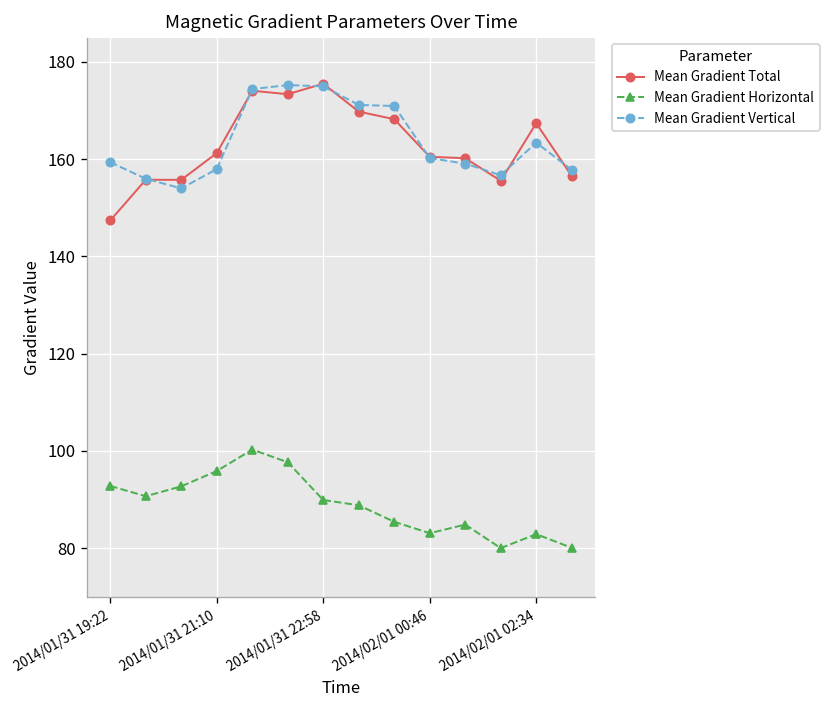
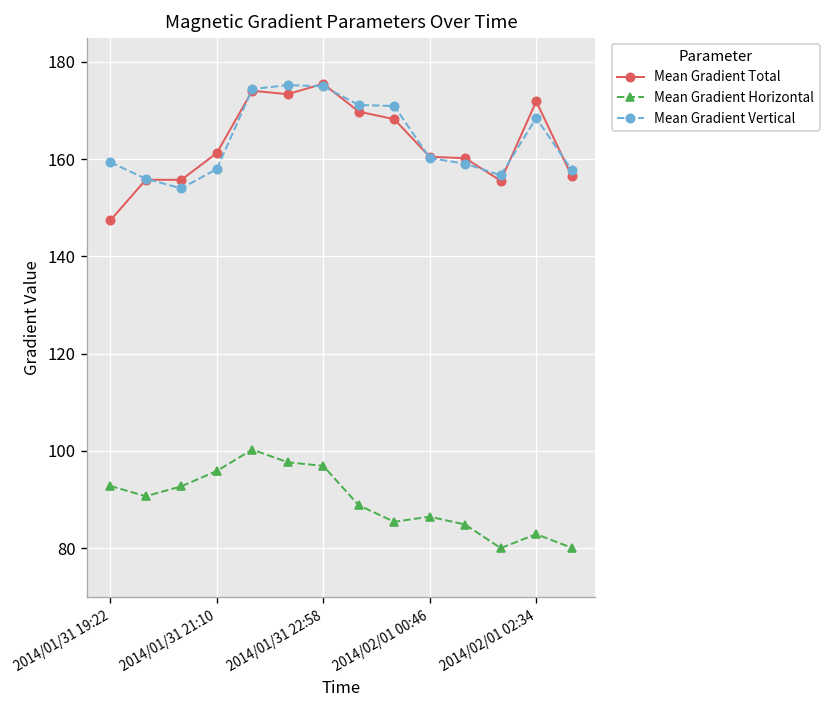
  {
    "Mean Gradient Total": {
      "2014/01/31 19:22": 147,
      "2014/01/31 21:10": 161,
-     "2014/02/01 02:34": 167
+     "2014/02/01 02:34": 172
    },
    "Mean Gradient Horizontal": {
      "2014/01/31 19:22": 93,
      "2014/01/31 21:10": 96,
-     "2014/01/31 22:58": 90,
-     "2014/02/01 00:46": 83,
+     "2014/01/31 22:58": 97,
+     "2014/02/01 00:46": 86,
      "2014/02/01 02:34": 83
    },
    "Mean Gradient Vertical": {
      "2014/01/31 19:22": 159,
      "2014/01/31 21:10": 158,
-     "2014/02/01 02:34": 163
+     "2014/02/01 02:34": 168
    }
  }
